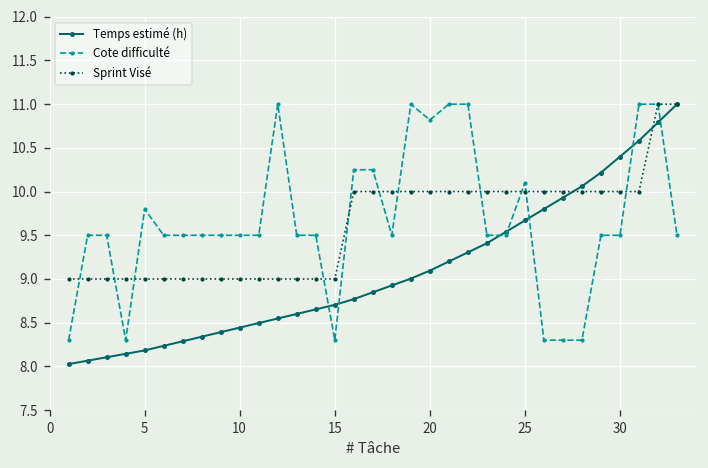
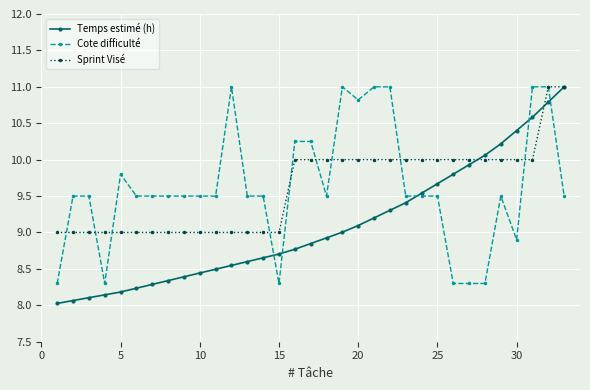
  {
    "Cote difficulté": {
      "5": 9.8,
      "10": 9.5,
      "15": 8.3,
      "20": 10.8,
-     "25": 10.1,
-     "30": 9.5
+     "25": 9.5,
+     "30": 8.9
    }
  }
